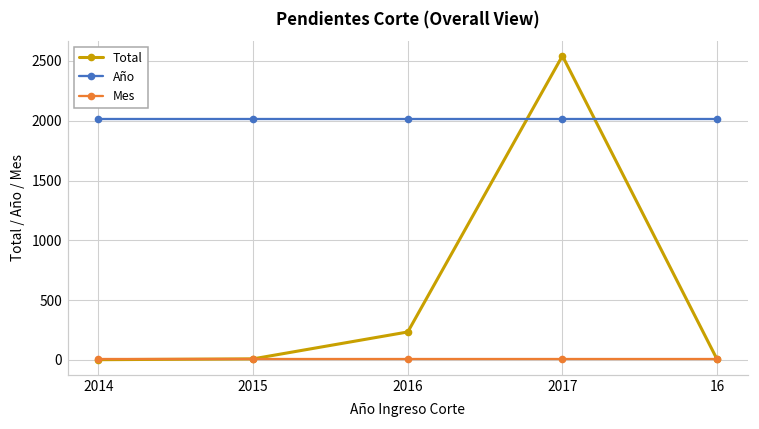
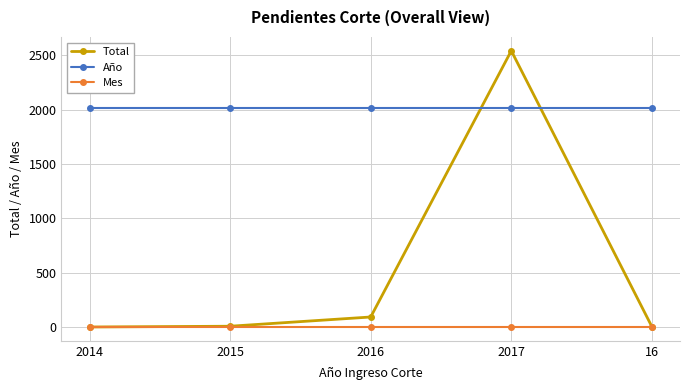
  {
    "Total": {
-     "2016": 230,
+     "2016": 90,
      "2017": 2540
    },
    "Año": {
      "2014": 2020,
      "2015": 2020,
      "2016": 2020,
      "2017": 2020,
      "16": 2020
    },
    "Mes": {
      "2016": 10,
      "2017": 10
    }
  }
